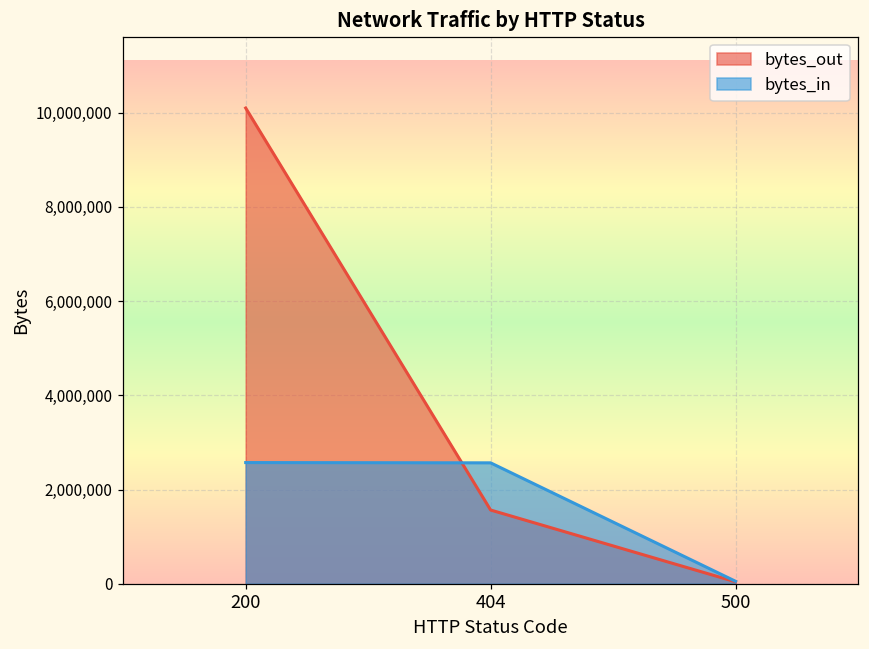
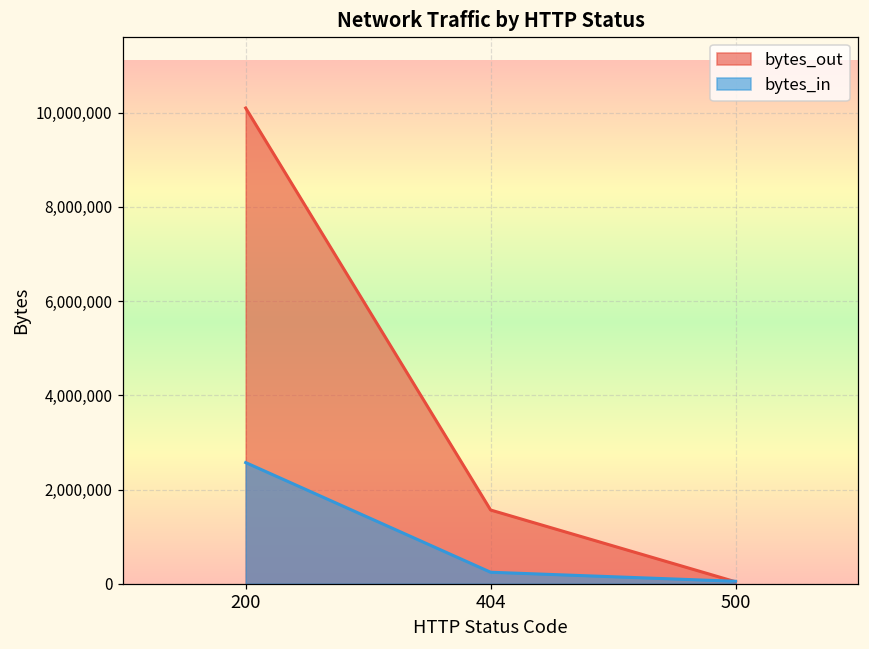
  {
    "bytes_out": {
      "200": "10,100,000",
      "404": "1,600,000"
    },
    "bytes_in": {
      "200": "2,600,000",
-     "404": "2,600,000"
+     "404": "200,000"
    }
  }
